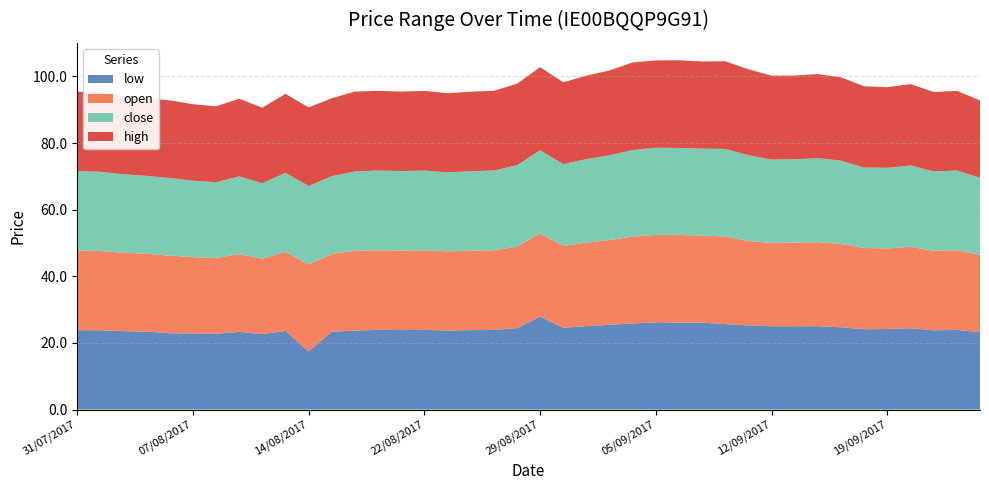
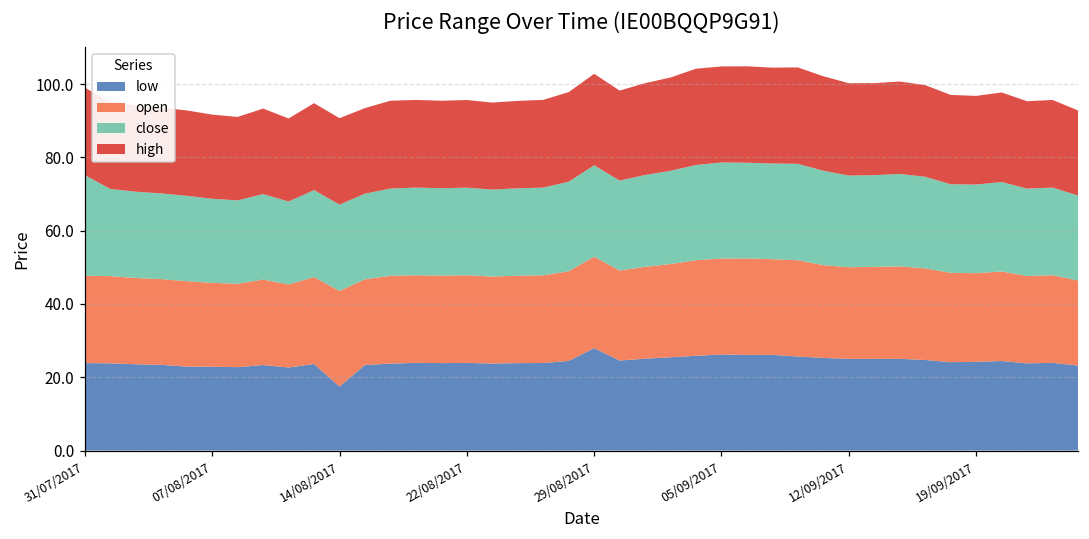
  {
    "low": {
      "31/07/2017": 24,
      "07/08/2017": 23,
      "14/08/2017": 17,
      "22/08/2017": 24,
      "29/08/2017": 28,
      "05/09/2017": 26,
      "12/09/2017": 25,
      "19/09/2017": 24
    },
    "open": {
      "31/07/2017": 24,
      "07/08/2017": 23,
      "14/08/2017": 26,
      "22/08/2017": 24,
      "29/08/2017": 25,
      "05/09/2017": 26,
      "12/09/2017": 25,
      "19/09/2017": 24
    },
    "close": {
-     "31/07/2017": 24,
+     "31/07/2017": 27,
      "07/08/2017": 23,
      "14/08/2017": 24,
      "22/08/2017": 24,
      "29/08/2017": 25,
      "05/09/2017": 26,
      "12/09/2017": 25,
      "19/09/2017": 24
    },
    "high": {
      "31/07/2017": 24,
      "07/08/2017": 23,
      "14/08/2017": 24,
      "22/08/2017": 24,
      "29/08/2017": 25,
      "05/09/2017": 26,
      "12/09/2017": 25,
      "19/09/2017": 24
    }
  }
